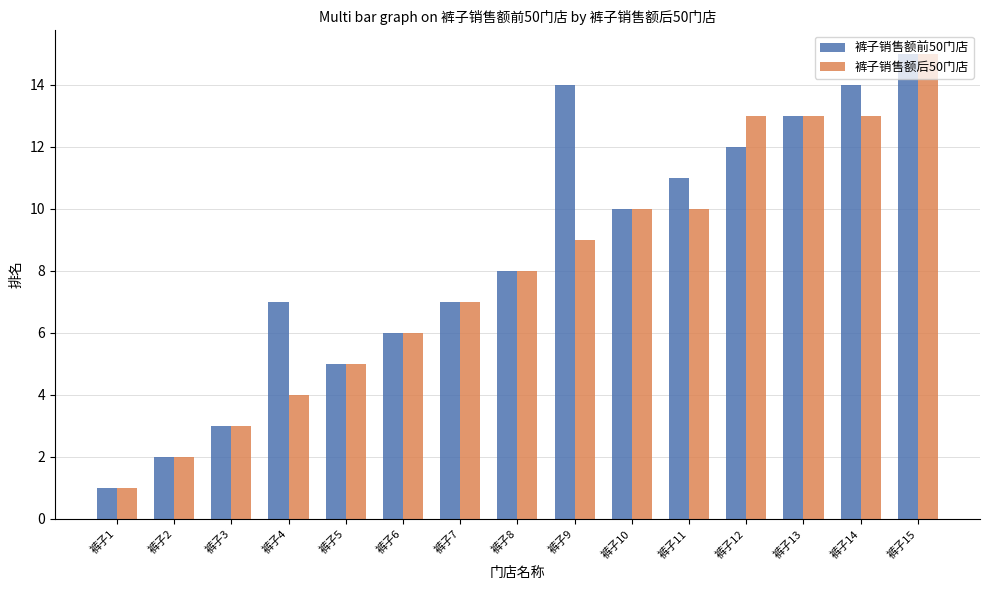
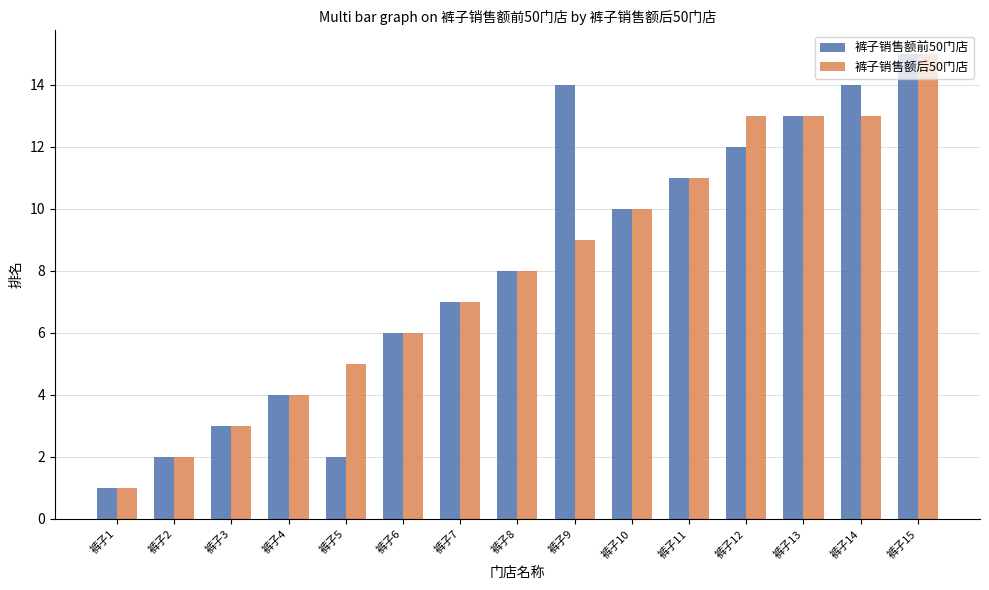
  {
    "裤子销售额前50门店": {
      "裤子1": 1,
      "裤子2": 2,
      "裤子3": 3,
-     "裤子4": 7,
-     "裤子5": 5,
+     "裤子4": 4,
+     "裤子5": 2,
      "裤子6": 6,
      "裤子7": 7,
      "裤子8": 8,
      "裤子9": 14,
      "裤子10": 10,
      "裤子11": 11,
      "裤子12": 12,
      "裤子13": 13,
      "裤子14": 14
    },
    "裤子销售额后50门店": {
      "裤子1": 1.0,
      "裤子2": 2.0,
      "裤子3": 3.0,
      "裤子4": 4.0,
      "裤子5": 5.0,
      "裤子6": 6.0,
      "裤子7": 7.0,
      "裤子8": 8.0,
      "裤子9": 9.0,
      "裤子10": 10.0,
-     "裤子11": 10.0,
+     "裤子11": 11.0,
      "裤子12": 13.0,
      "裤子13": 13.0,
      "裤子14": 13.0
    }
  }
